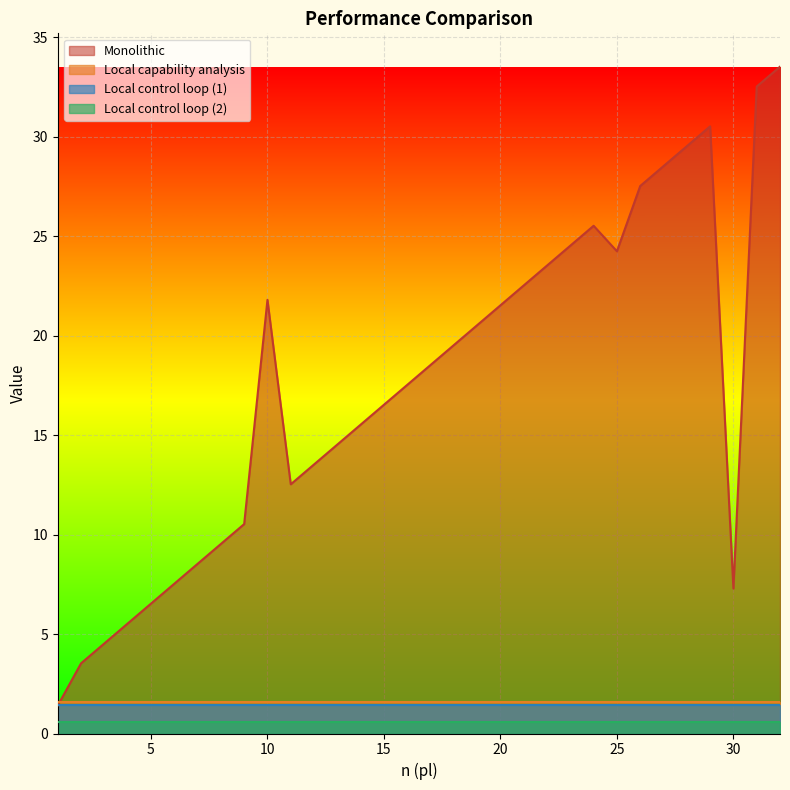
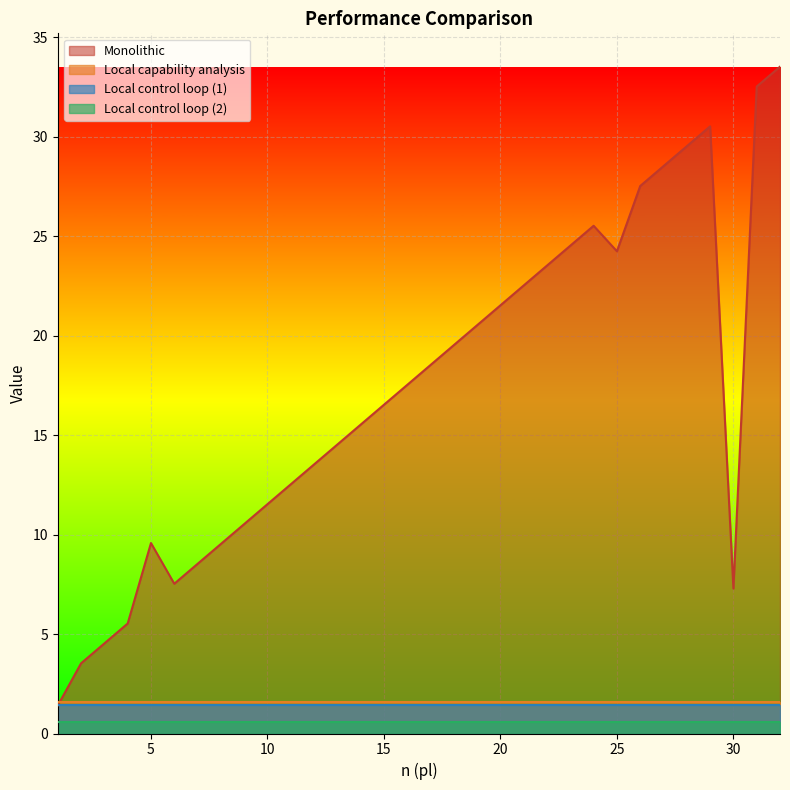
  {
    "Monolithic": {
-     "5": 6.5,
-     "10": 21.8,
+     "5": 9.6,
+     "10": 11.5,
      "15": 16.5,
      "20": 21.5,
      "25": 24.2,
      "30": 7.3
    },
    "Local capability analysis": {
      "5": 1.6,
      "10": 1.6,
      "15": 1.6,
      "20": 1.6,
      "25": 1.6,
      "30": 1.6
    },
    "Local control loop (1)": {
      "5": 1.4,
      "10": 1.4,
      "15": 1.4,
      "20": 1.4,
      "25": 1.4,
      "30": 1.4
    },
    "Local control loop (2)": {
      "5": 0.6,
      "10": 0.6,
      "15": 0.6,
      "20": 0.6,
      "25": 0.6,
      "30": 0.6
    }
  }
